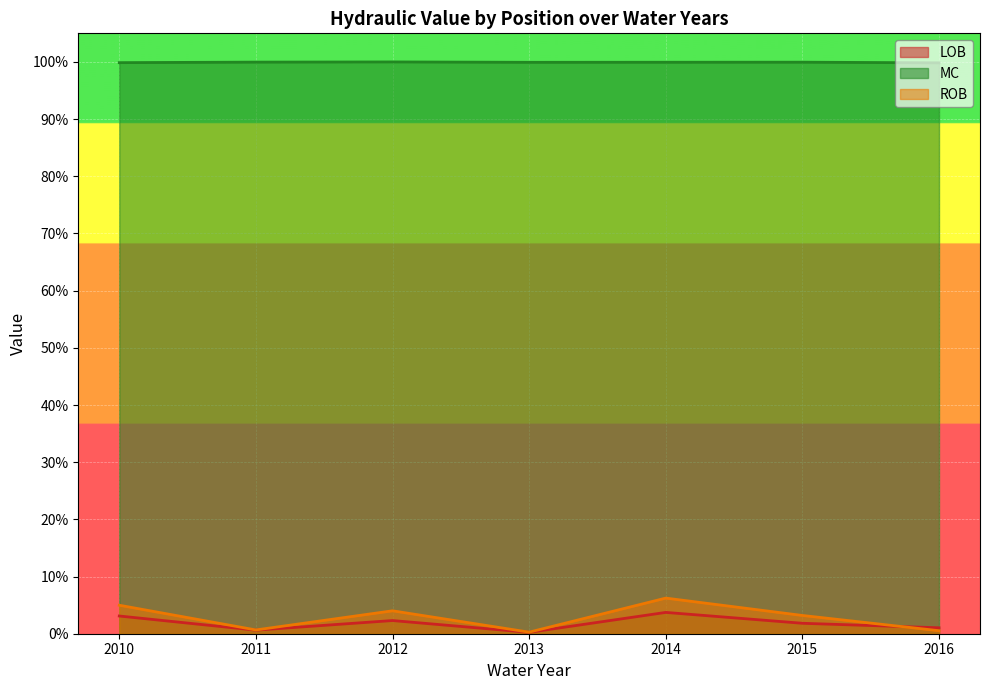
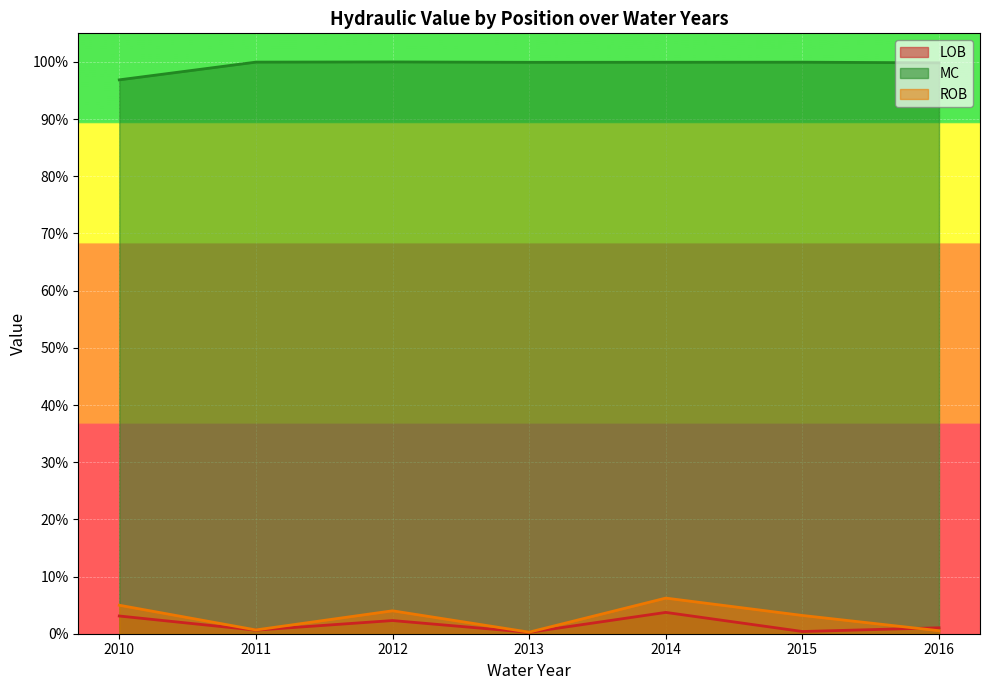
  {
    "LOB": {
      "2010": "3%",
      "2012": "2%",
      "2014": "4%",
-     "2015": "2%",
+     "2015": "0%",
      "2016": "1%"
    },
    "MC": {
-     "2010": "100%",
+     "2010": "97%",
      "2011": "100%",
      "2012": "100%",
      "2013": "100%",
      "2014": "100%",
      "2015": "100%"
    },
    "ROB": {
      "2010": "5%",
      "2012": "4%",
      "2014": "6%",
      "2015": "3%",
      "2016": "1%"
    }
  }
